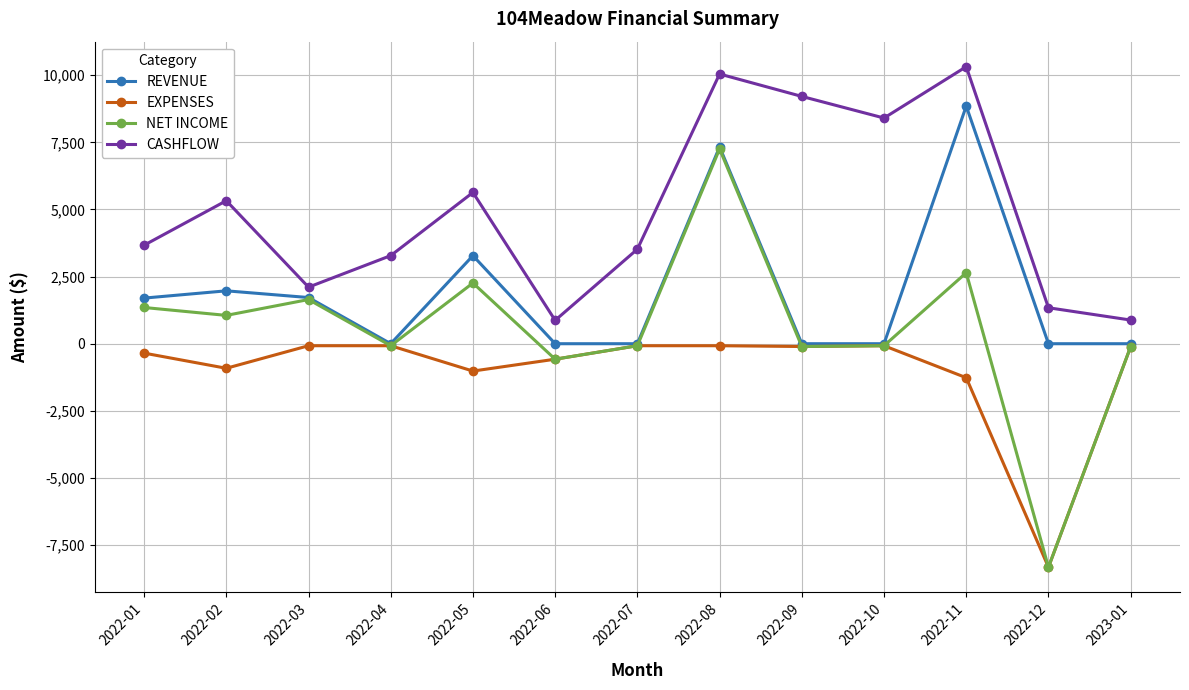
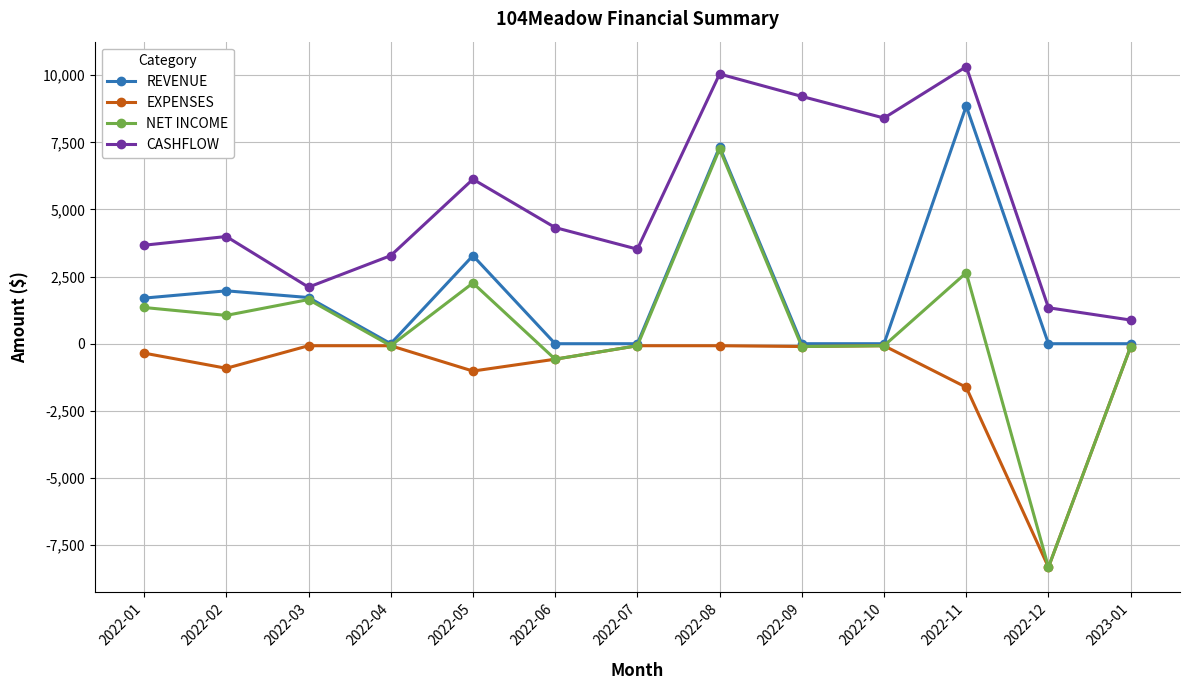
  {
    "REVENUE": {
      "2022-01": "1,700",
      "2022-02": "2,000",
      "2022-05": "3,300",
      "2022-06": "0",
      "2022-09": "0",
      "2022-11": "8,900",
      "2022-12": "0",
      "2023-01": "0"
    },
    "EXPENSES": {
      "2022-01": "-400",
      "2022-02": "-900",
      "2022-03": "-100",
      "2022-05": "-1,000",
      "2022-08": "-100",
-     "2022-11": "-1,300"
+     "2022-11": "-1,600"
    },
    "NET INCOME": {
      "2022-01": "1,300",
      "2022-02": "1,100",
      "2022-05": "2,300",
      "2022-11": "2,600"
    },
    "CASHFLOW": {
      "2022-01": "3,700",
-     "2022-02": "5,300",
+     "2022-02": "4,000",
      "2022-03": "2,100",
      "2022-04": "3,300",
-     "2022-05": "5,600",
-     "2022-06": "900",
+     "2022-05": "6,100",
+     "2022-06": "4,300",
      "2022-07": "3,500",
      "2022-08": "10,000",
      "2022-09": "9,200",
      "2022-10": "8,400",
      "2022-11": "10,300",
      "2022-12": "1,300",
      "2023-01": "900"
    }
  }
